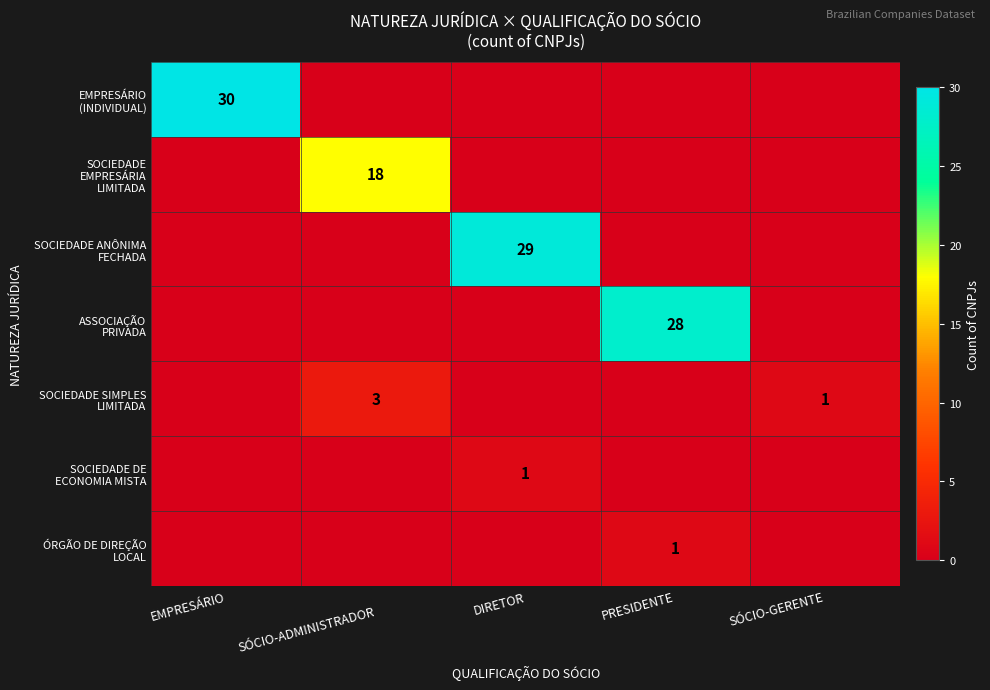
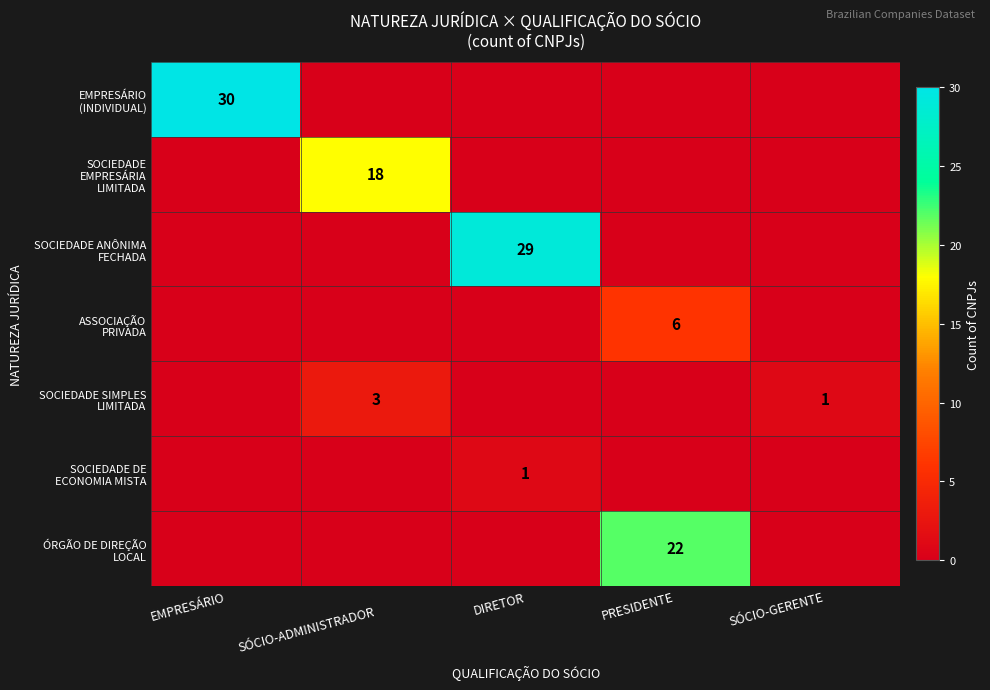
  {
    "EMPRESÁRIO (INDIVIDUAL)": {
      "EMPRESÁRIO": 30
    },
    "SOCIEDADE EMPRESÁRIA LIMITADA": {
      "SÓCIO-ADMINISTRADOR": 18
    },
    "SOCIEDADE ANÔNIMA FECHADA": {
      "DIRETOR": 29
    },
    "ASSOCIAÇÃO PRIVADA": {
-     "PRESIDENTE": 28
+     "PRESIDENTE": 6
    },
    "SOCIEDADE SIMPLES LIMITADA": {
      "SÓCIO-ADMINISTRADOR": 3,
      "SÓCIO-GERENTE": 1
    },
    "SOCIEDADE DE ECONOMIA MISTA": {
      "DIRETOR": 1
    },
    "ÓRGÃO DE DIREÇÃO LOCAL": {
-     "PRESIDENTE": 1
+     "PRESIDENTE": 22
    }
  }
